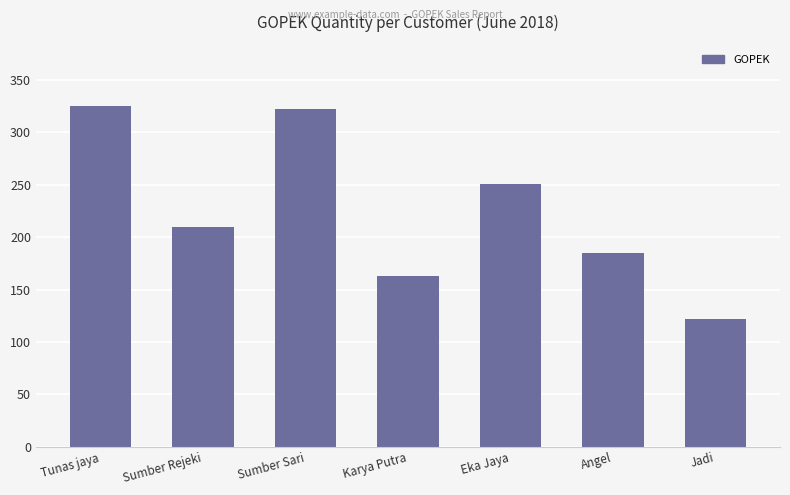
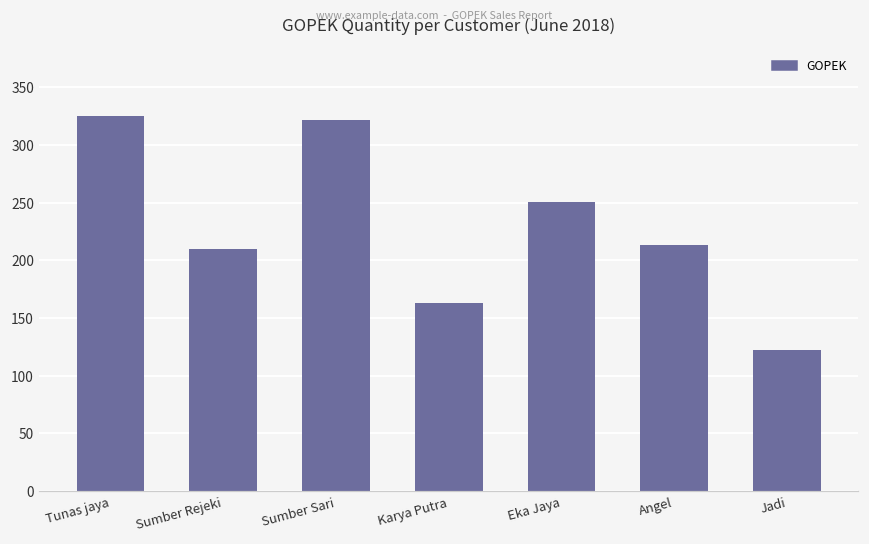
  {
    "Tunas jaya": 325,
    "Sumber Rejeki": 210,
    "Sumber Sari": 322,
    "Karya Putra": 163,
    "Eka Jaya": 251,
-   "Angel": 185,
+   "Angel": 213,
    "Jadi": 122
  }
